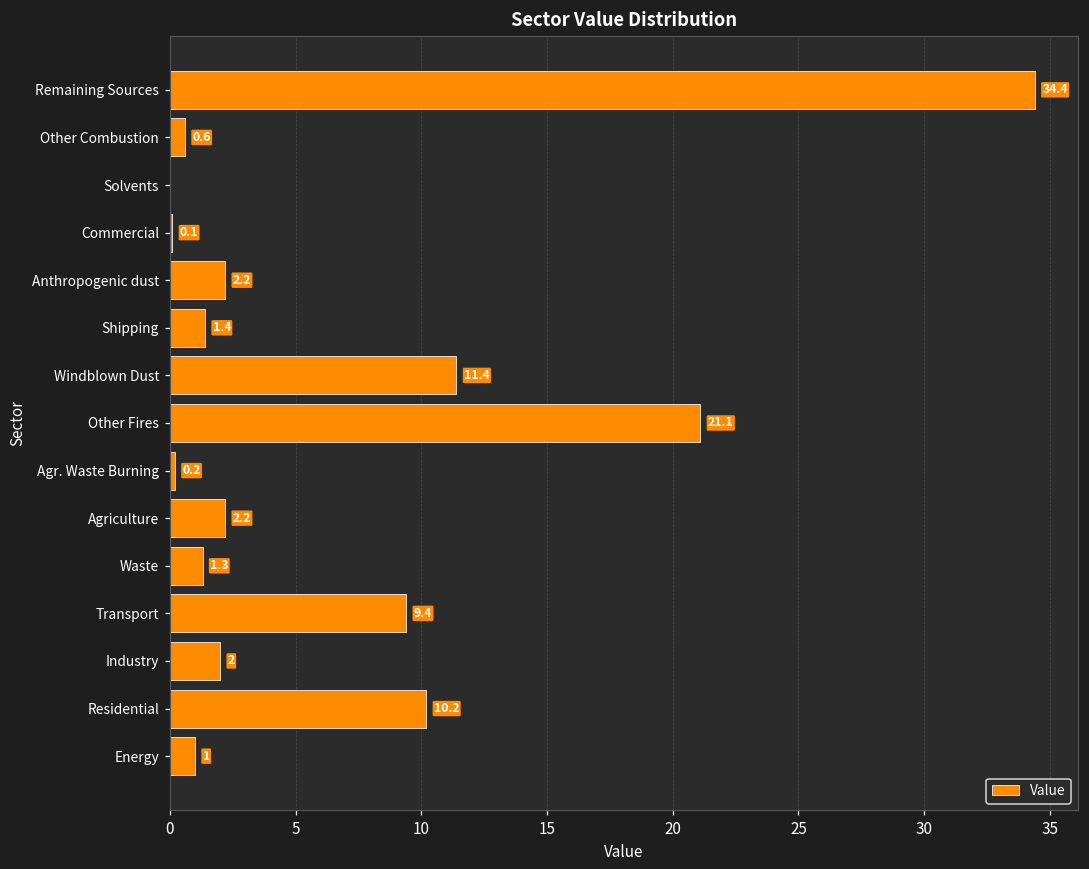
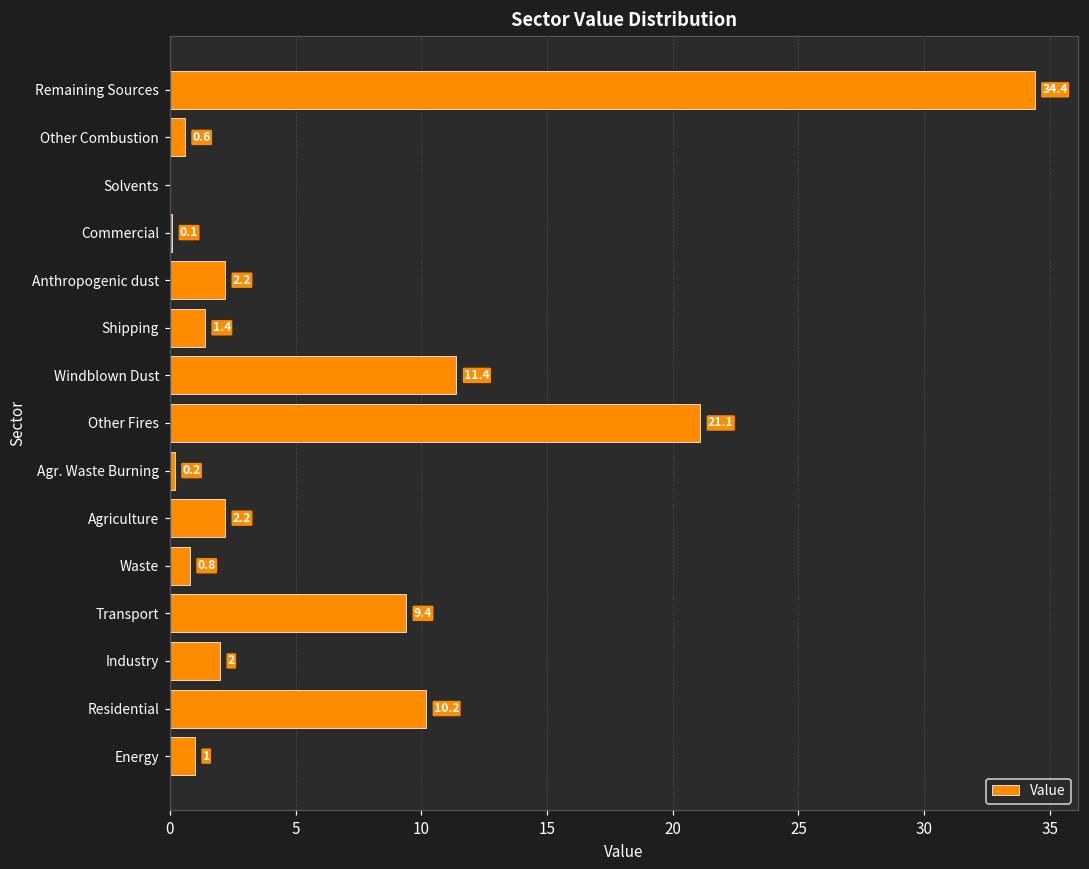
  {
-   "Waste": 1.3
+   "Waste": 0.8
  }
